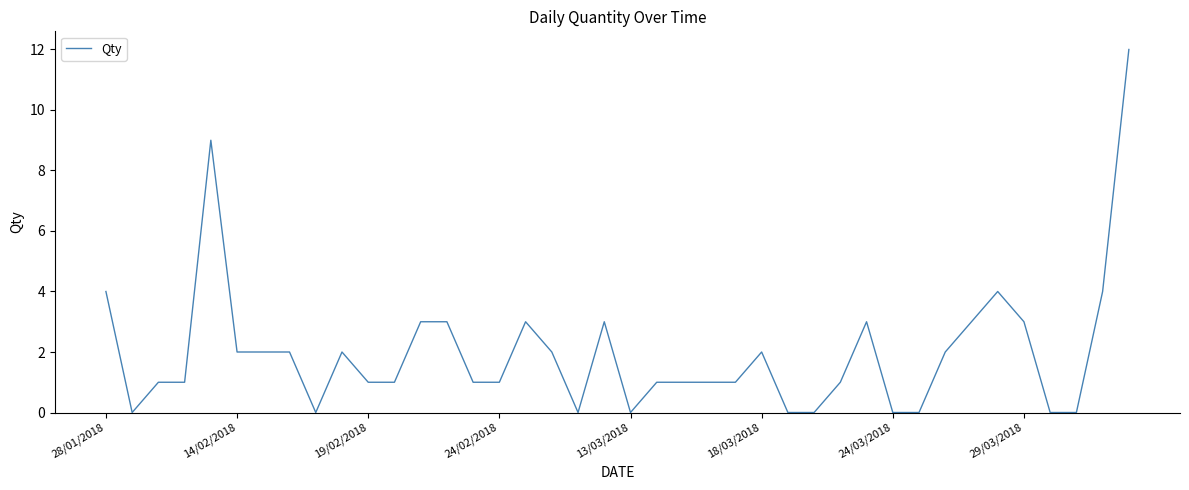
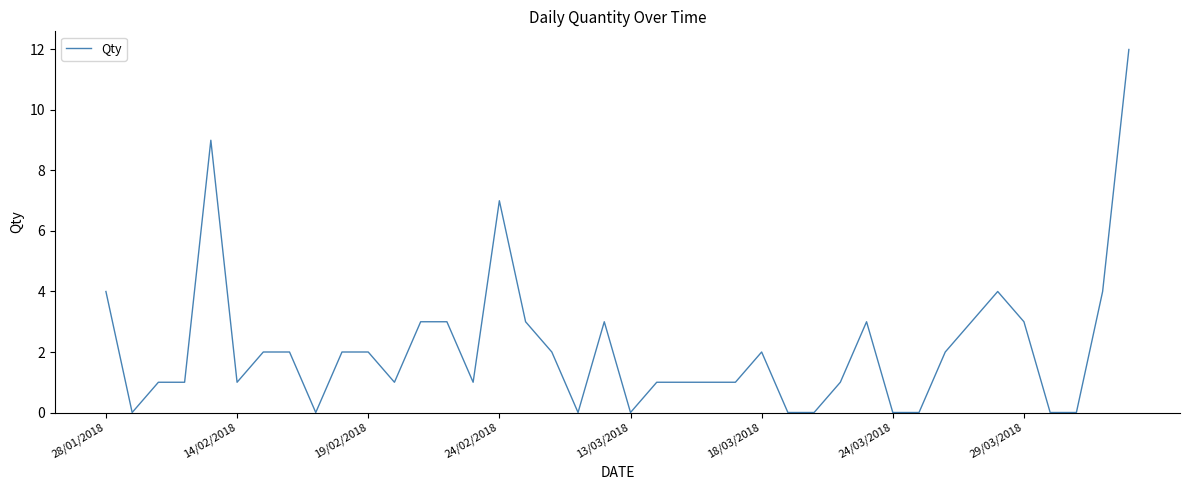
  {
    "28/01/2018": 4,
-   "14/02/2018": 2,
-   "19/02/2018": 1,
-   "24/02/2018": 1,
+   "14/02/2018": 1,
+   "19/02/2018": 2,
+   "24/02/2018": 7,
    "13/03/2018": 0,
    "18/03/2018": 2,
    "24/03/2018": 0,
    "29/03/2018": 3
  }
